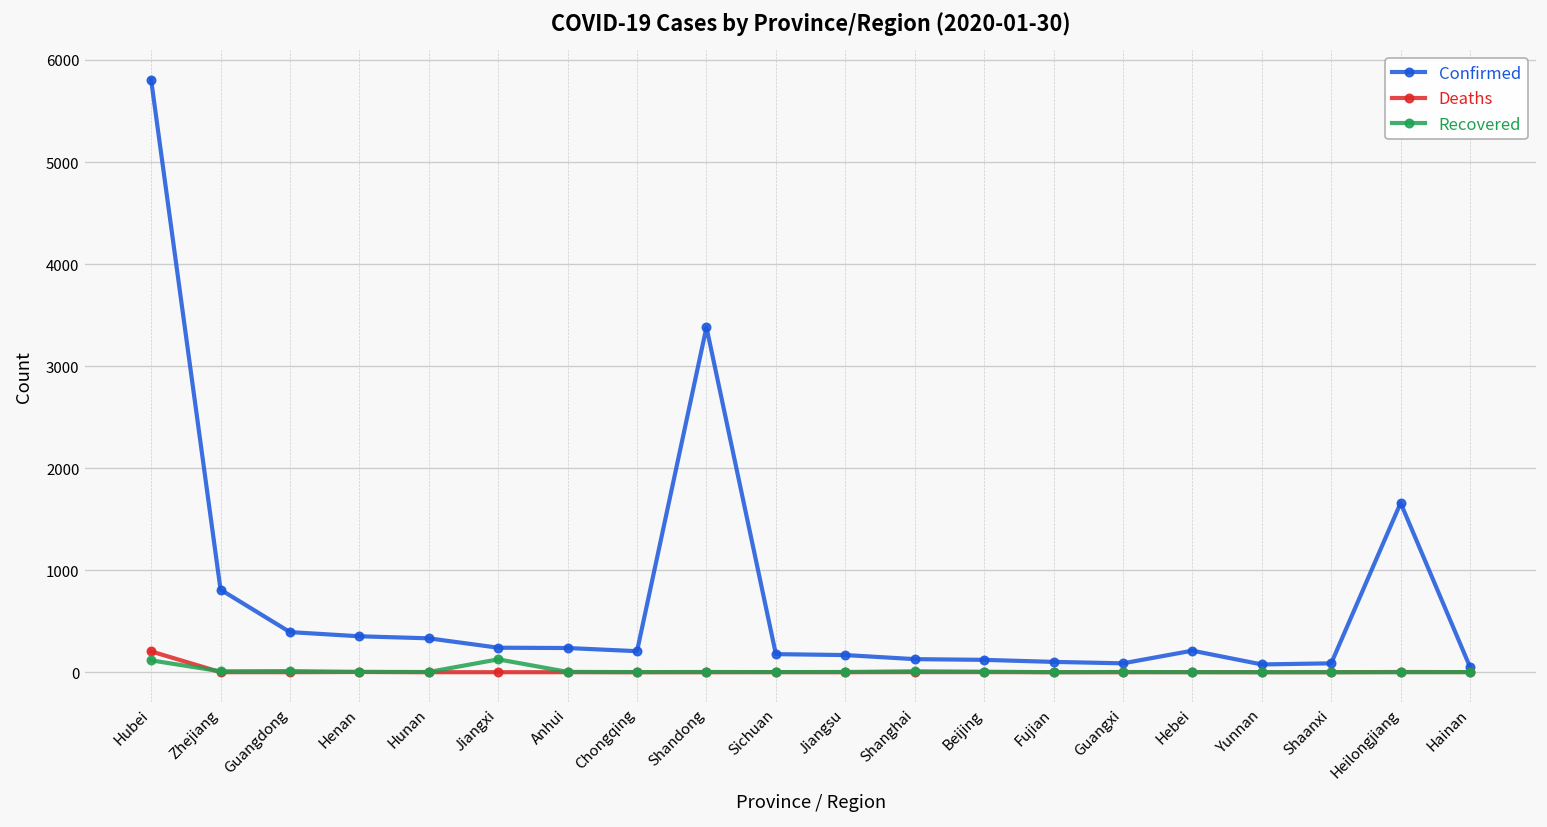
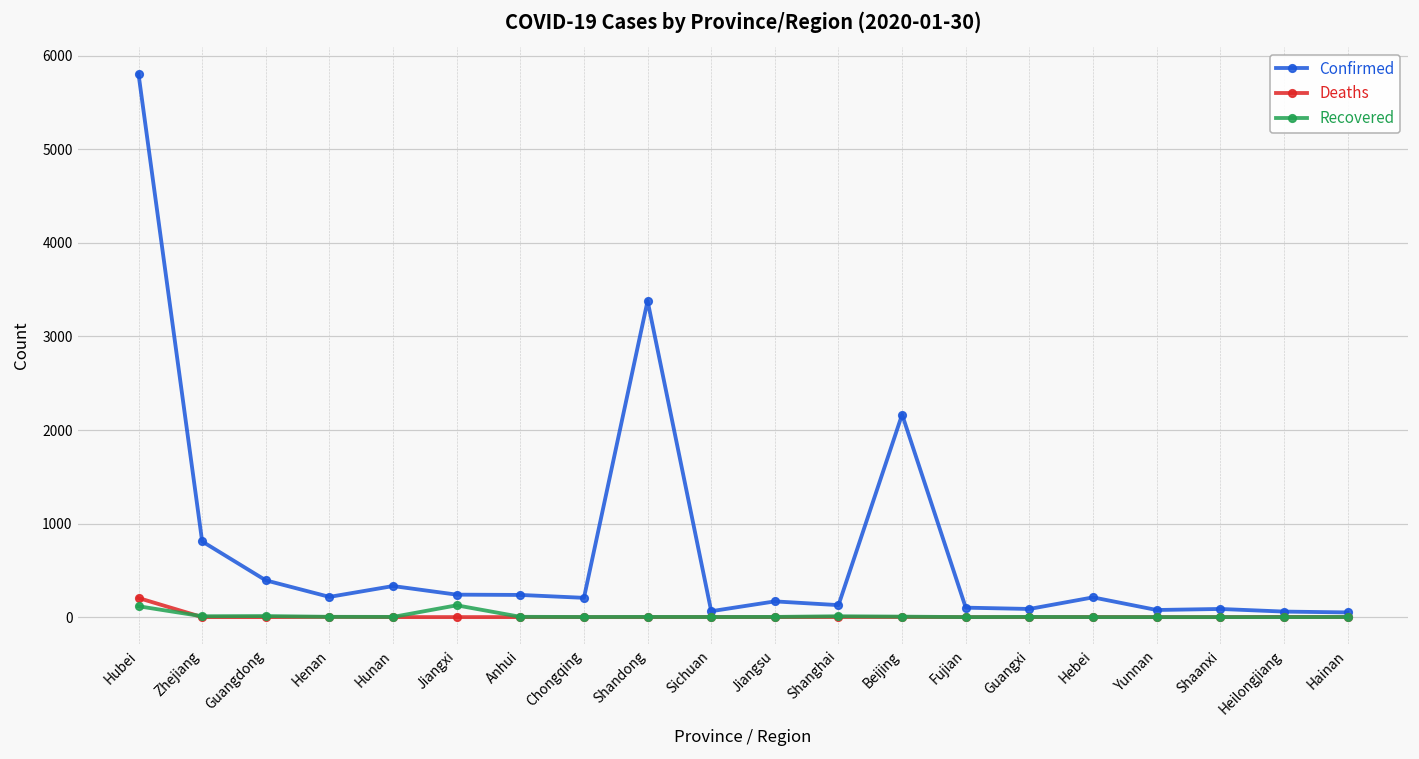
  {
    "Confirmed": {
      "Hubei": 5800,
      "Zhejiang": 800,
      "Guangdong": 400,
-     "Henan": 400,
+     "Henan": 200,
      "Hunan": 300,
      "Jiangxi": 200,
      "Anhui": 200,
      "Chongqing": 200,
      "Shandong": 3400,
-     "Sichuan": 200,
+     "Sichuan": 100,
      "Jiangsu": 200,
      "Shanghai": 100,
-     "Beijing": 100,
+     "Beijing": 2200,
      "Fujian": 100,
      "Guangxi": 100,
      "Hebei": 200,
      "Yunnan": 100,
      "Shaanxi": 100,
-     "Heilongjiang": 1700,
+     "Heilongjiang": 100,
      "Hainan": 100
    },
    "Deaths": {
      "Hubei": 200,
      "Jiangxi": 0
    },
    "Recovered": {
      "Hubei": 100,
      "Jiangxi": 100
    }
  }
